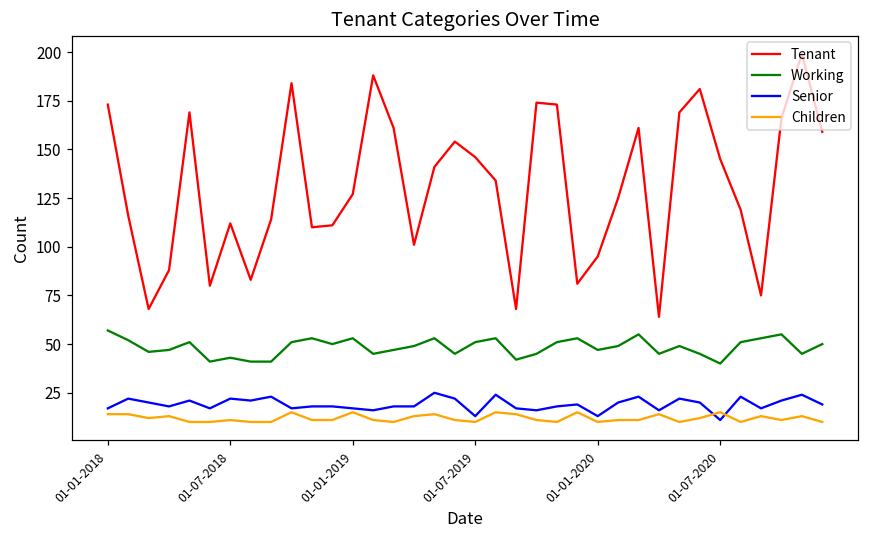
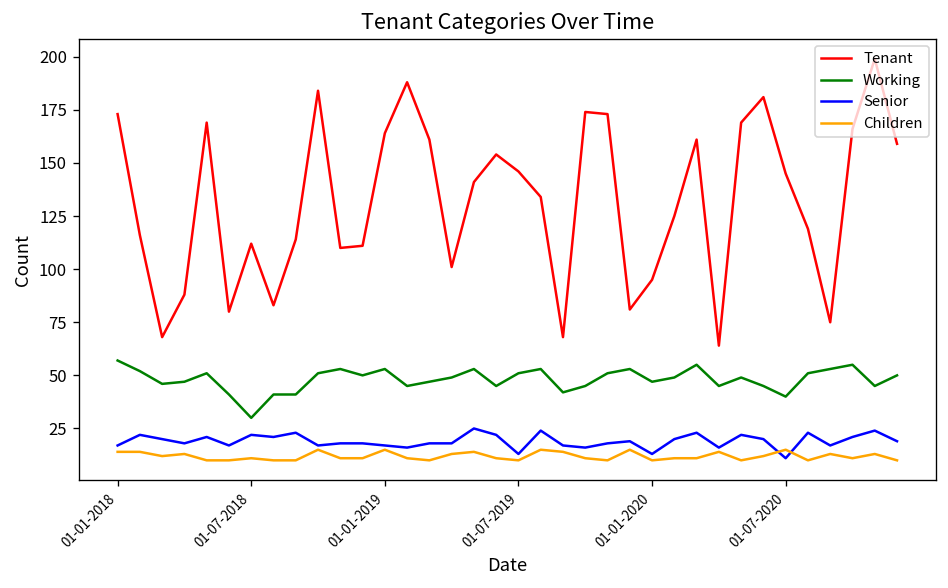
  {
    "Tenant": {
      "01-01-2018": 173,
      "01-07-2018": 112,
-     "01-01-2019": 127,
+     "01-01-2019": 164,
      "01-07-2019": 146,
      "01-01-2020": 95,
      "01-07-2020": 145
    },
    "Working": {
      "01-01-2018": 57,
-     "01-07-2018": 43,
+     "01-07-2018": 30,
      "01-01-2019": 53,
      "01-07-2019": 51,
      "01-01-2020": 47,
      "01-07-2020": 40
    },
    "Senior": {
      "01-01-2018": 17,
      "01-07-2018": 22,
      "01-01-2019": 17,
      "01-07-2019": 13,
      "01-01-2020": 13,
      "01-07-2020": 11
    },
    "Children": {
      "01-01-2018": 14,
      "01-07-2018": 11,
      "01-01-2019": 15,
      "01-07-2019": 10,
      "01-01-2020": 10,
      "01-07-2020": 15
    }
  }
